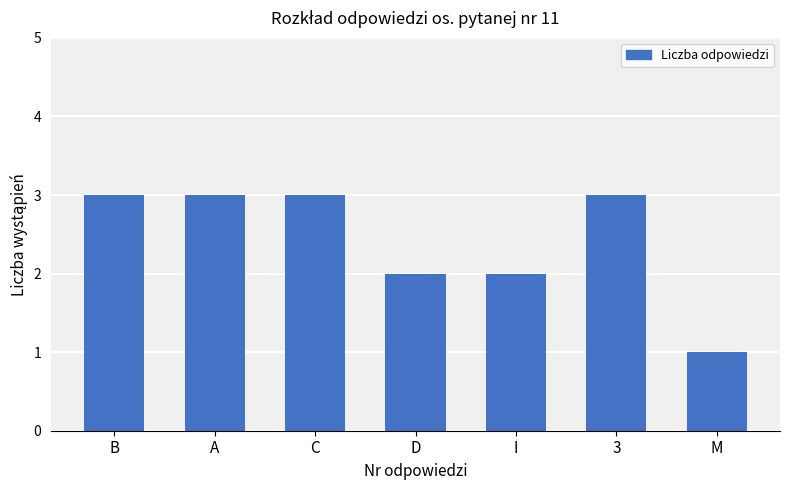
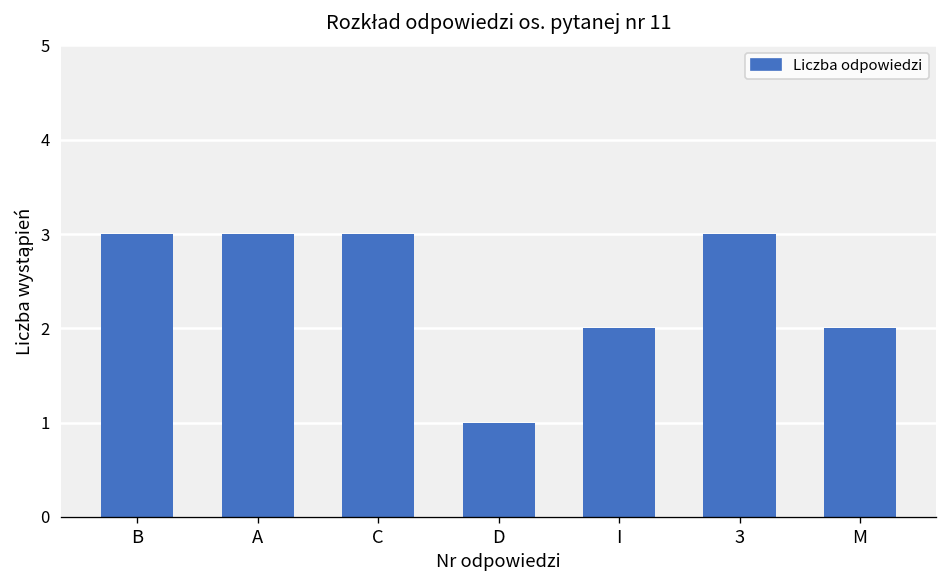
  {
    "B": 3,
    "A": 3,
    "C": 3,
-   "D": 2,
+   "D": 1,
    "I": 2,
    "3": 3,
-   "M": 1
+   "M": 2
  }
